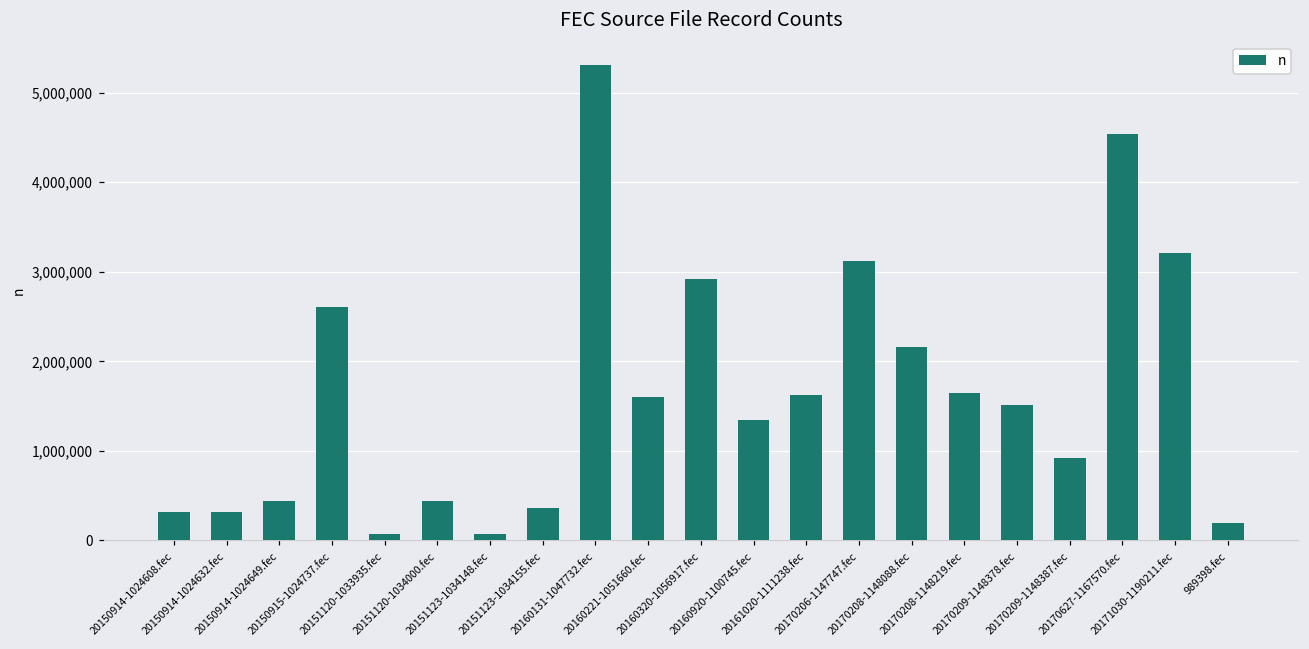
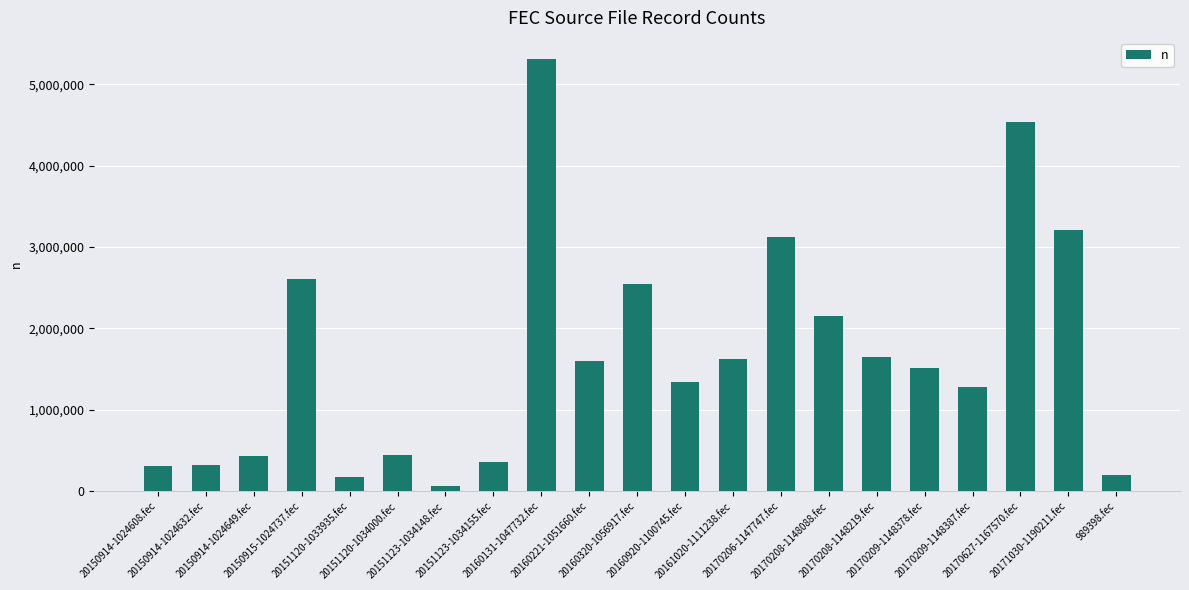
  {
    "20150914-1024608.fec": "300,000",
    "20150914-1024632.fec": "300,000",
    "20150914-1024649.fec": "400,000",
    "20150915-1024737.fec": "2,600,000",
-   "20151120-1033935.fec": "100,000",
+   "20151120-1033935.fec": "200,000",
    "20151120-1034000.fec": "400,000",
    "20151123-1034148.fec": "100,000",
    "20151123-1034155.fec": "400,000",
    "20160131-1047732.fec": "5,300,000",
    "20160221-1051660.fec": "1,600,000",
-   "20160320-1056917.fec": "2,900,000",
+   "20160320-1056917.fec": "2,600,000",
    "20160920-1100745.fec": "1,300,000",
    "20161020-1111238.fec": "1,600,000",
    "20170206-1147747.fec": "3,100,000",
    "20170208-1148088.fec": "2,200,000",
    "20170208-1148219.fec": "1,700,000",
    "20170209-1148378.fec": "1,500,000",
-   "20170209-1148387.fec": "900,000",
+   "20170209-1148387.fec": "1,300,000",
    "20170627-1167570.fec": "4,500,000",
    "20171030-1190211.fec": "3,200,000",
    "989398.fec": "200,000"
  }
